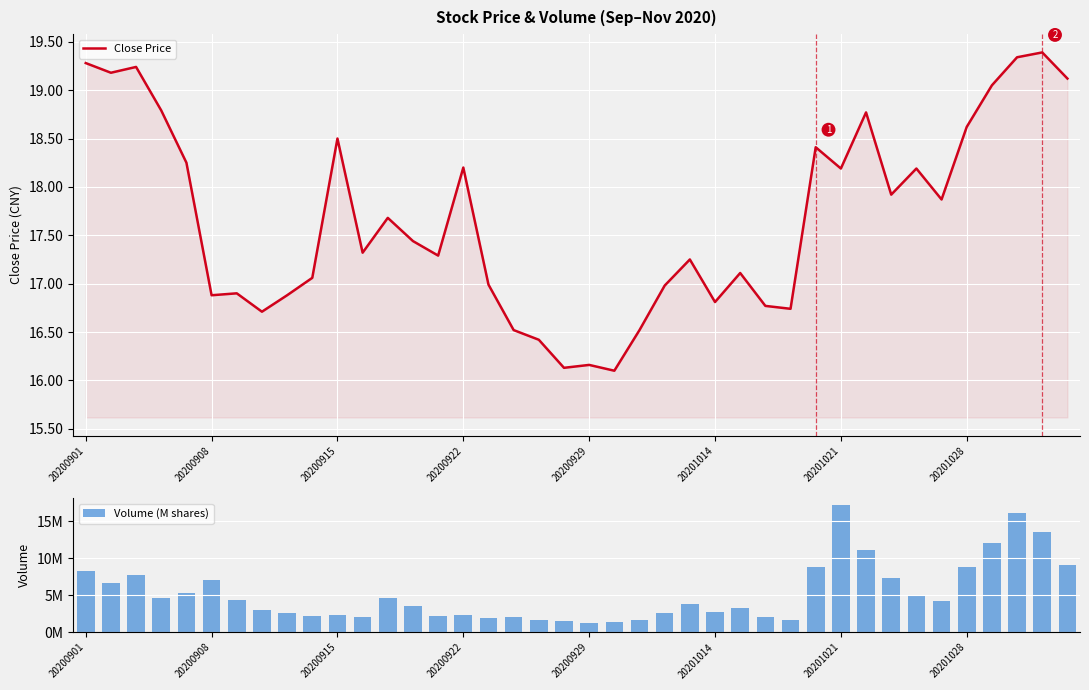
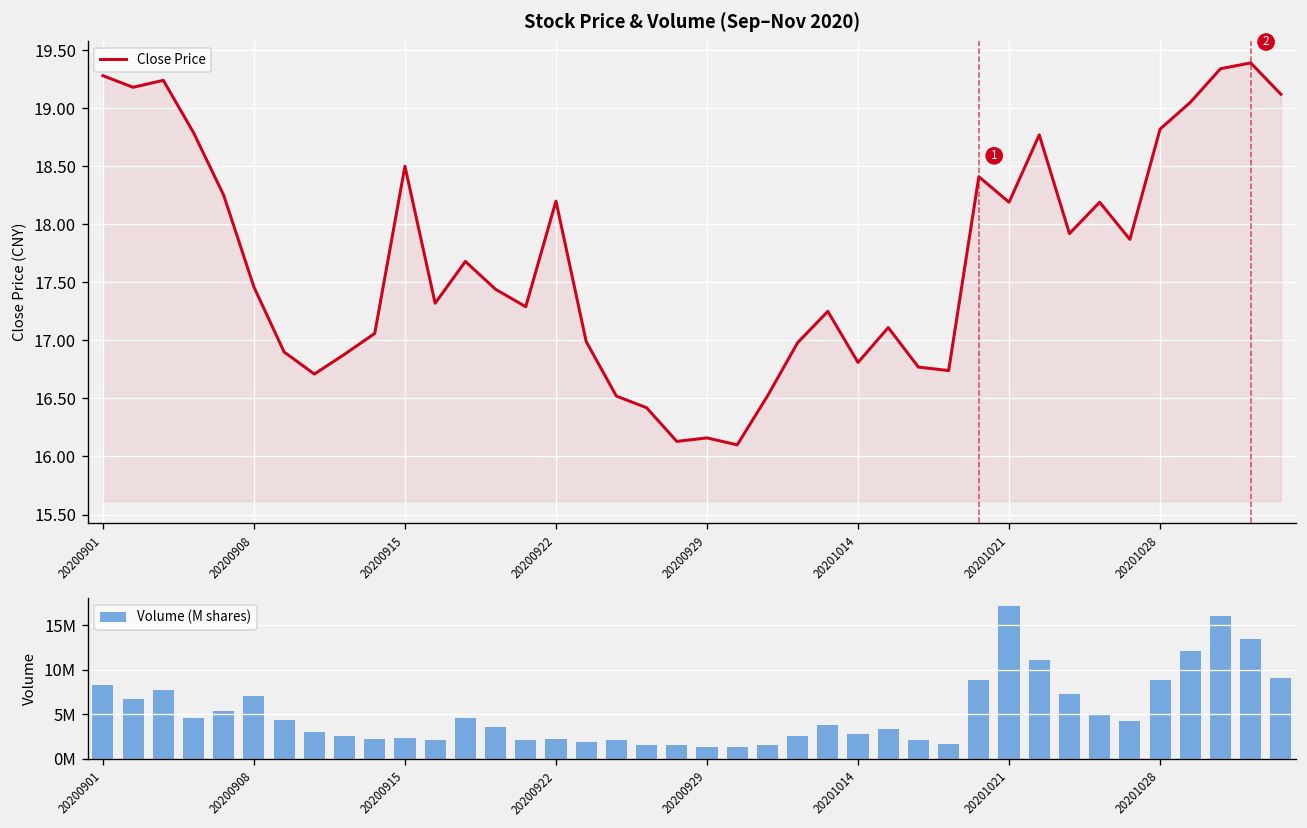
  {
    "Stock Price & Volume (Sep–Nov 2020)": {
      "20200901": 19.3,
-     "20200908": 16.9,
+     "20200908": 17.5,
      "20200915": 18.5,
      "20200922": 18.2,
      "20200929": 16.2,
      "20201014": 16.8,
      "20201021": 18.2,
-     "20201028": 18.6
+     "20201028": 18.8
    }
  }
